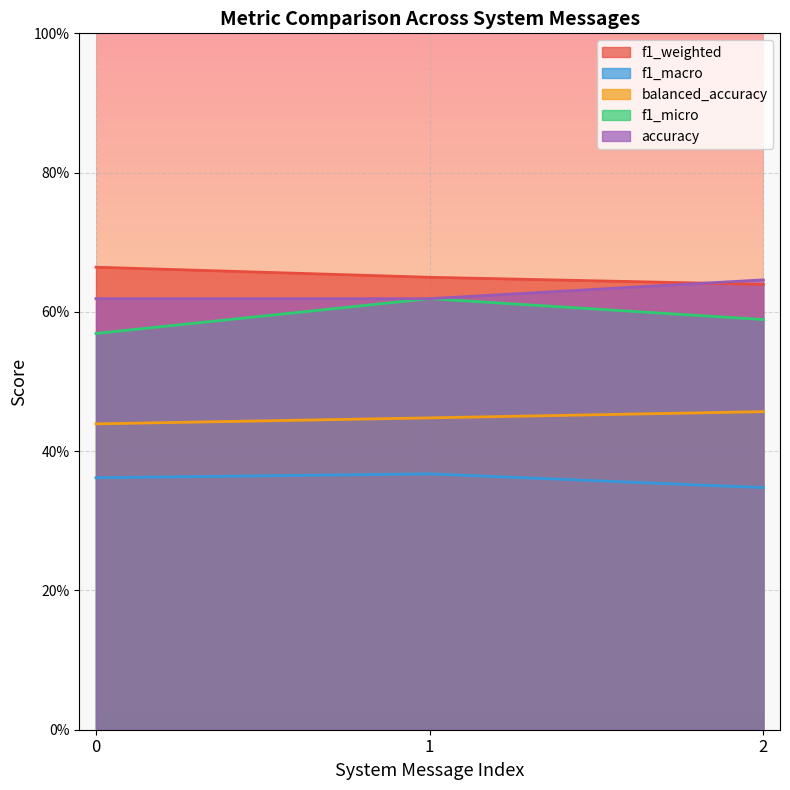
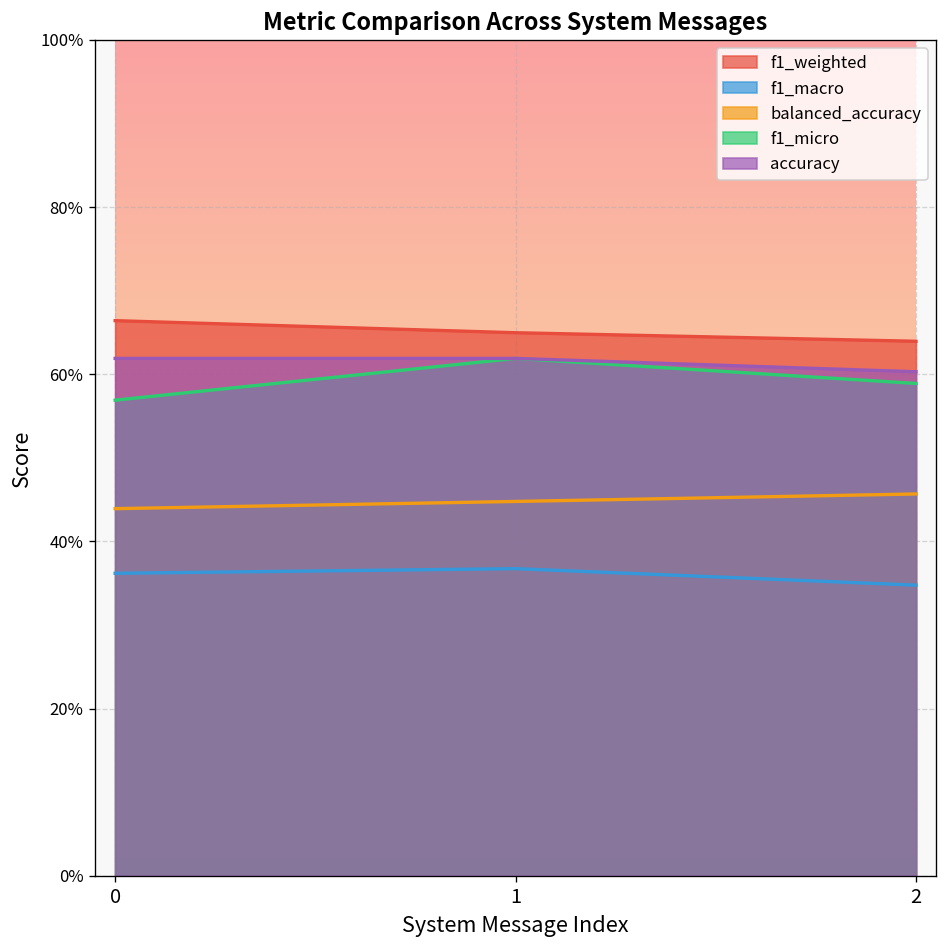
  {
    "f1_weighted": {
      "0": "66%",
      "1": "65%",
      "2": "64%"
    },
    "f1_macro": {
      "0": "36%",
      "1": "37%",
      "2": "35%"
    },
    "balanced_accuracy": {
      "0": "44%",
      "1": "45%",
      "2": "46%"
    },
    "f1_micro": {
      "0": "57%",
      "2": "59%"
    },
    "accuracy": {
      "0": "62%",
-     "2": "65%"
+     "2": "60%"
    }
  }
